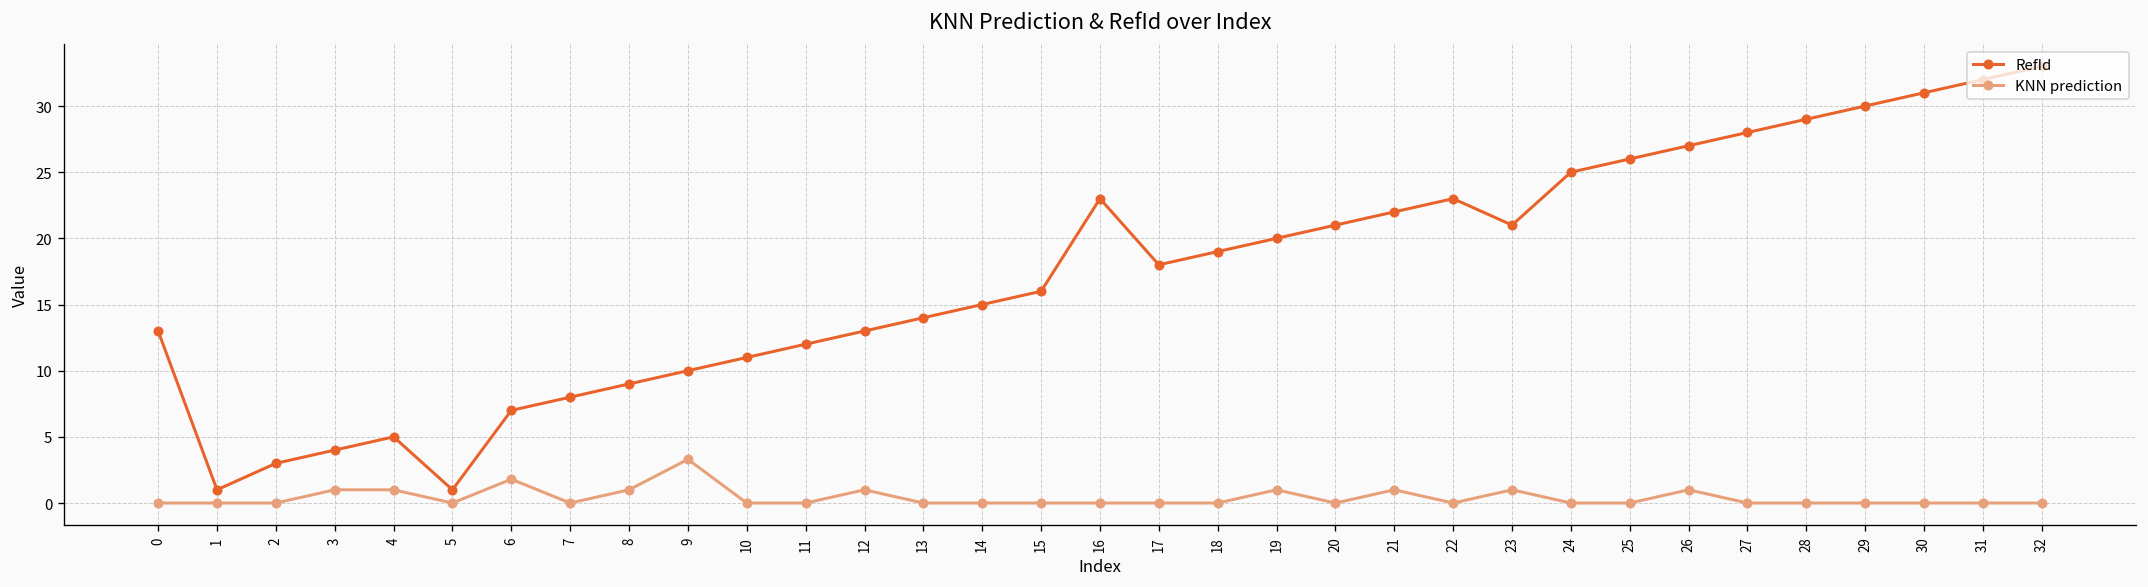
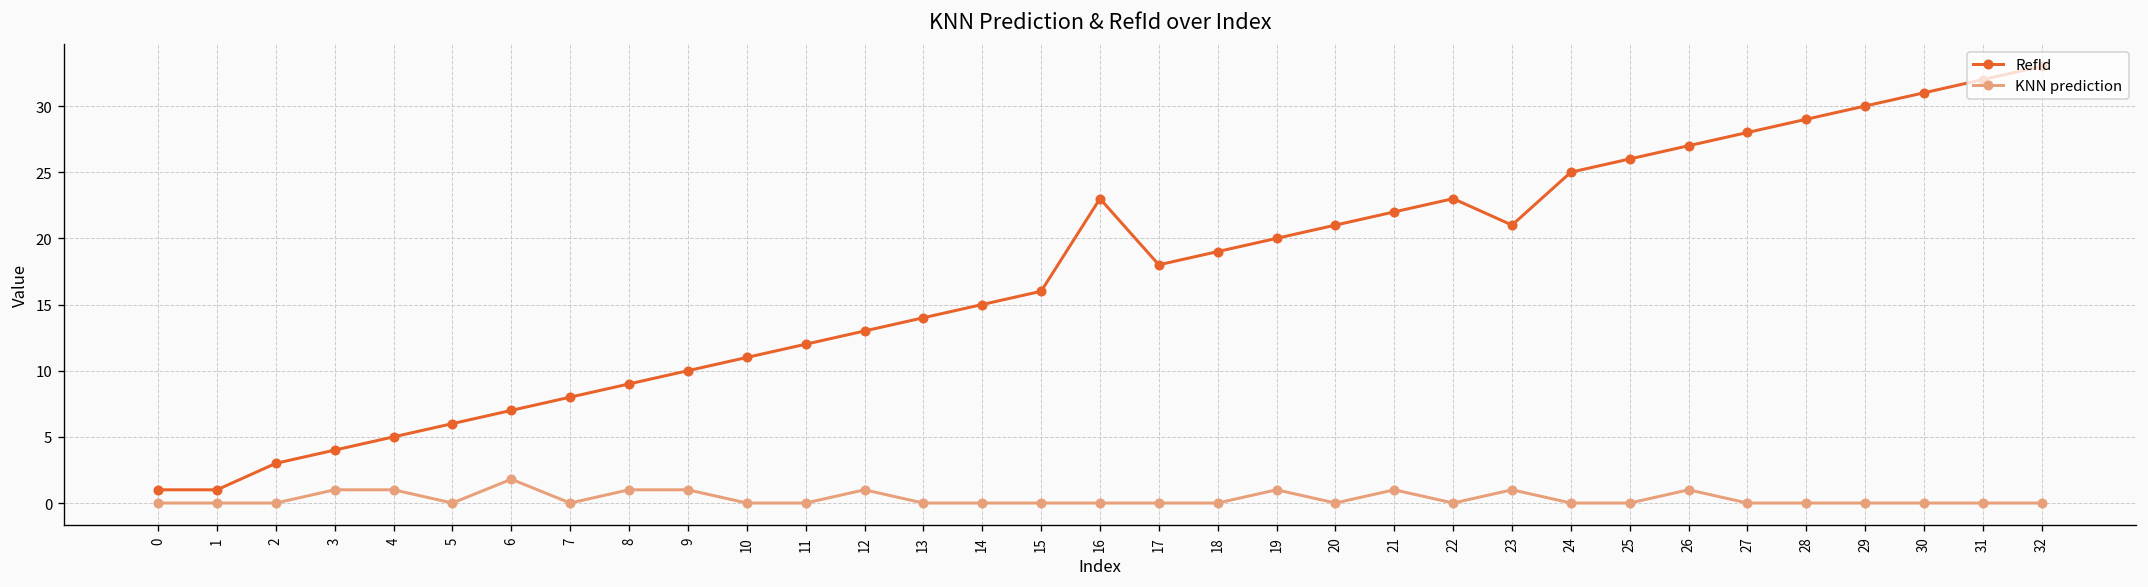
  {
    "RefId": {
-     "0": 13,
+     "0": 1,
      "1": 1,
      "2": 3,
      "3": 4,
      "4": 5,
-     "5": 1,
+     "5": 6,
      "6": 7,
      "7": 8,
      "8": 9,
      "9": 10,
      "10": 11,
      "11": 12,
      "12": 13,
      "13": 14,
      "14": 15,
      "15": 16,
      "16": 23,
      "17": 18,
      "18": 19,
      "19": 20,
      "20": 21,
      "21": 22,
      "22": 23,
      "23": 21,
      "24": 25,
      "25": 26,
      "26": 27,
      "27": 28,
      "28": 29,
      "29": 30,
      "30": 31
    },
    "KNN prediction": {
      "0": 0.0,
      "1": 0.0,
      "2": 0.0,
      "3": 1.0,
      "4": 1.0,
      "5": 0.0,
      "6": 1.8,
      "7": 0.0,
      "8": 1.0,
-     "9": 3.3,
+     "9": 1.0,
      "10": 0.0,
      "11": 0.0,
      "12": 1.0,
      "13": 0.0,
      "14": 0.0,
      "15": 0.0,
      "16": 0.0,
      "17": 0.0,
      "18": 0.0,
      "19": 1.0,
      "20": 0.0,
      "21": 1.0,
      "22": 0.0,
      "23": 1.0,
      "24": 0.0,
      "25": 0.0,
      "26": 1.0,
      "27": 0.0,
      "28": 0.0,
      "29": 0.0,
      "30": 0.0,
      "31": 0.0,
      "32": 0.0
    }
  }
